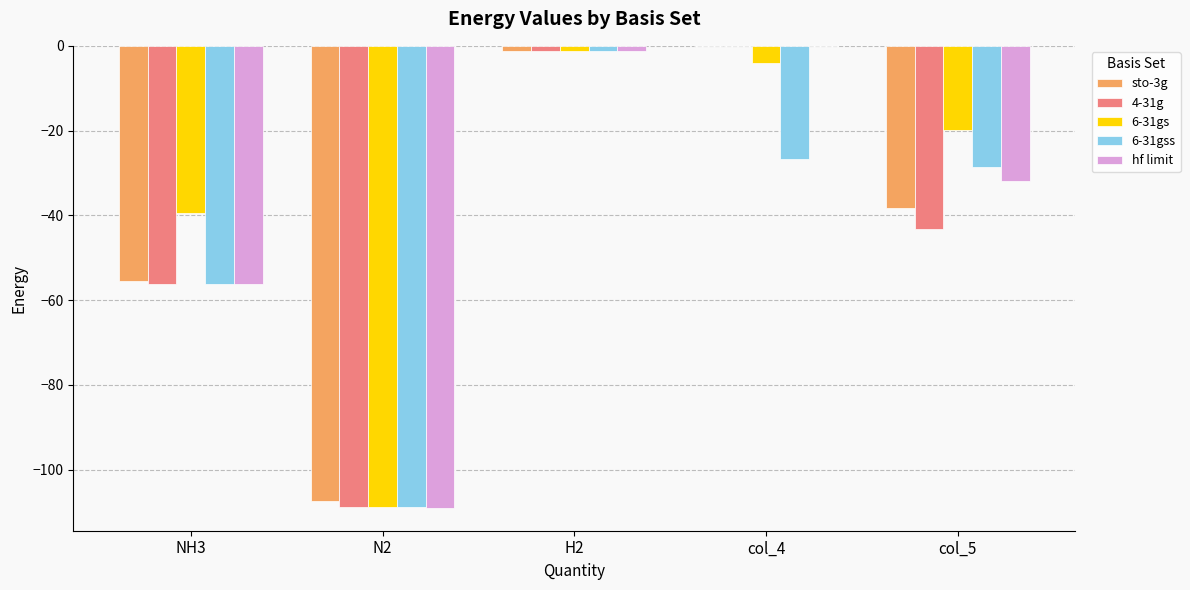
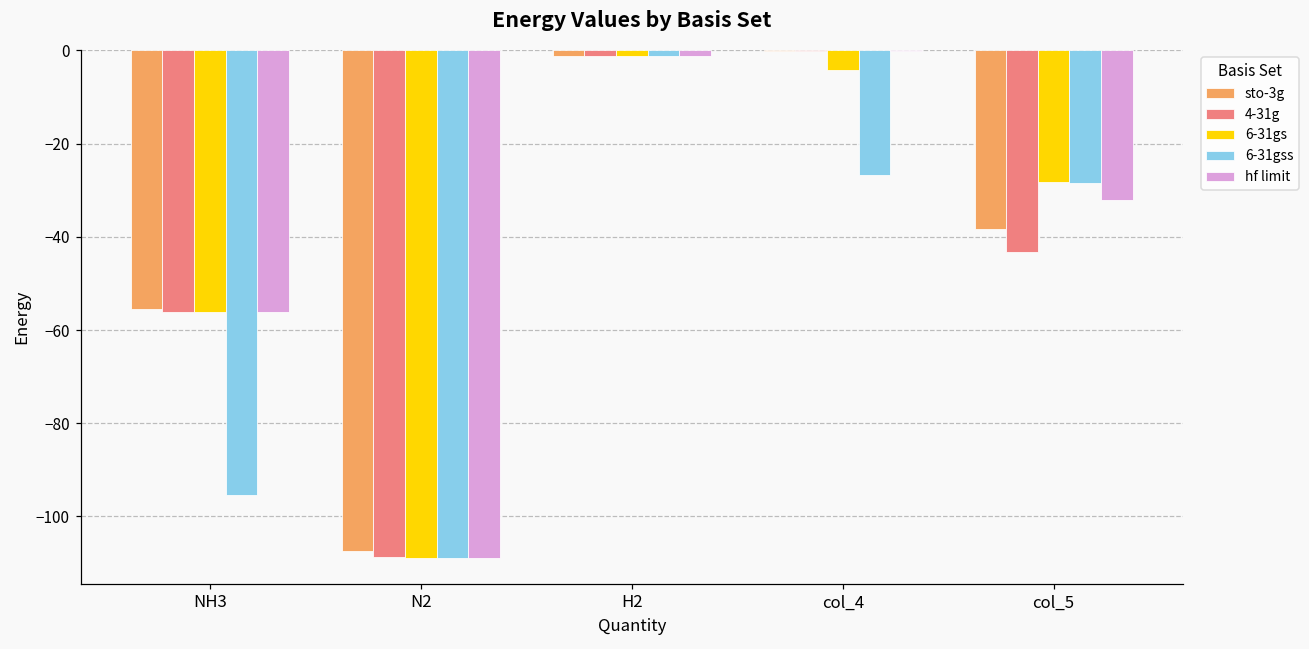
  {
    "6-31gs": {
-     "NH3": -39,
+     "NH3": -56,
      "N2": -109,
      "H2": -1,
      "col_4": -4,
-     "col_5": -20
+     "col_5": -28
    },
    "6-31gss": {
-     "NH3": -56,
+     "NH3": -95,
      "N2": -109,
      "H2": -1,
      "col_4": -27,
      "col_5": -29
    },
    "hf limit": {
      "NH3": -56,
      "N2": -109,
      "H2": -1,
      "col_5": -32
    }
  }
